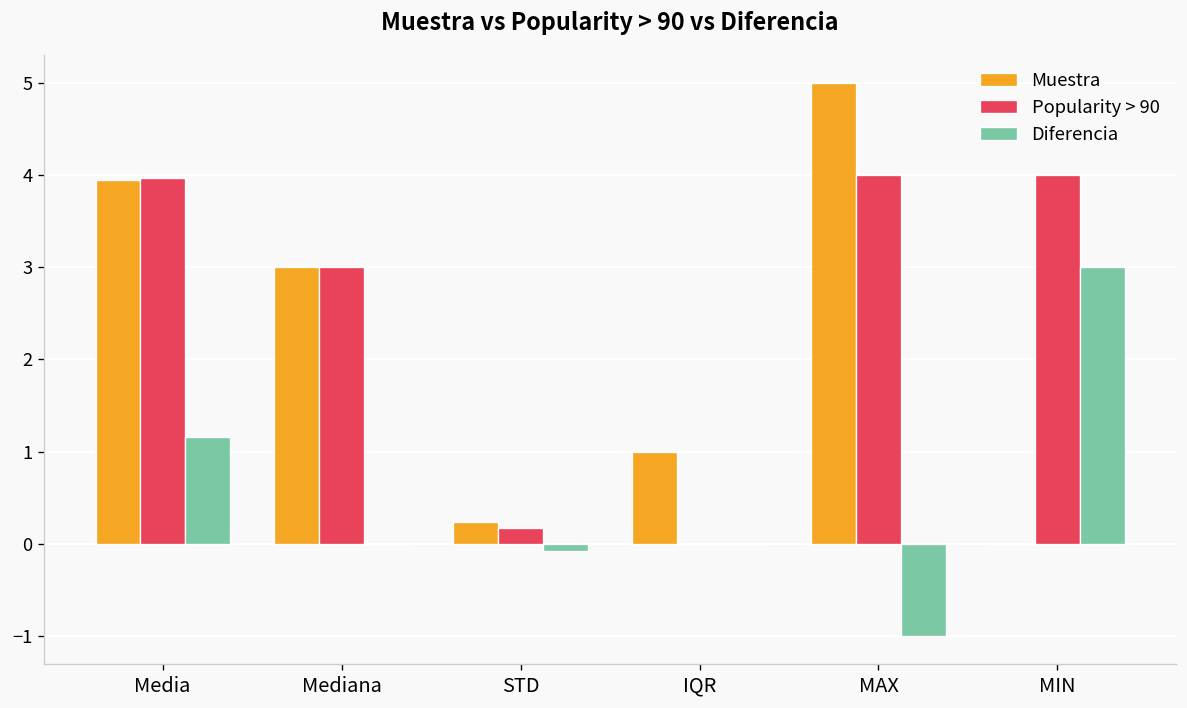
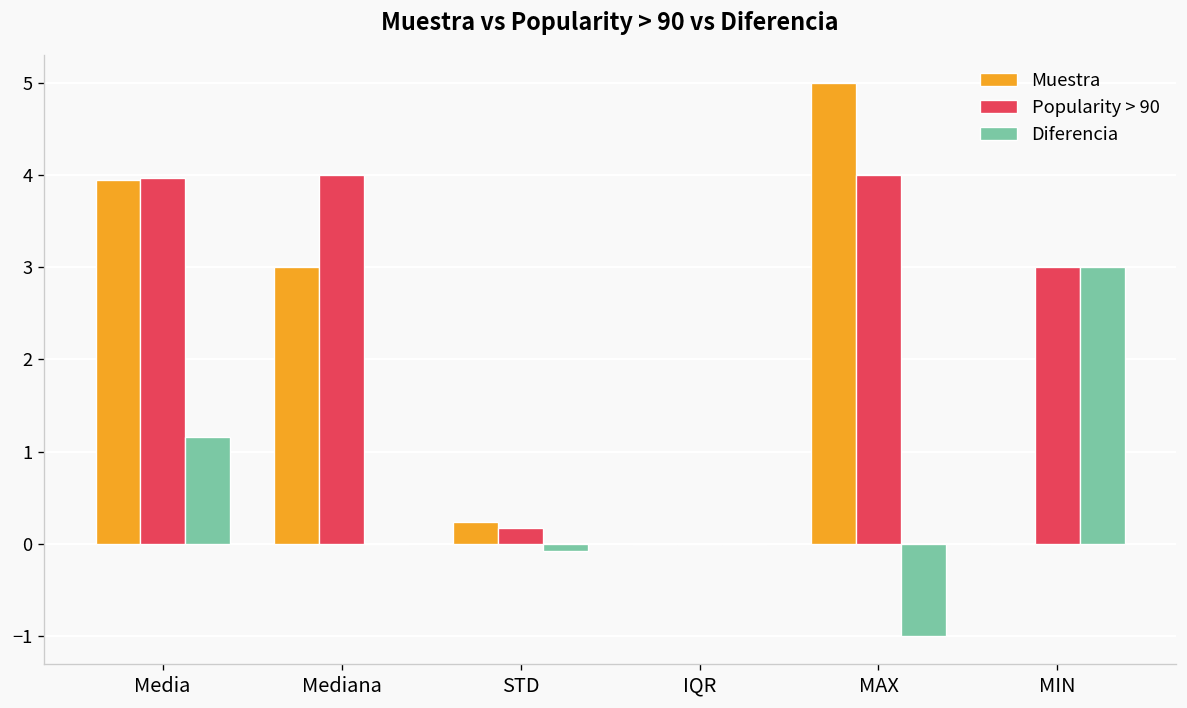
  {
    "Muestra": {
      "Media": 3.9,
      "Mediana": 3,
      "STD": 0.2,
-     "IQR": 1,
+     "IQR": 0,
      "MAX": 5,
      "MIN": 0
    },
    "Popularity > 90": {
      "Media": 4,
-     "Mediana": 3,
+     "Mediana": 4,
      "STD": 0.2,
      "IQR": 0,
      "MAX": 4,
-     "MIN": 4
+     "MIN": 3
    },
    "Diferencia": {
      "Media": 1.2,
      "Mediana": 0,
      "STD": -0.1,
      "IQR": 0,
      "MAX": -1,
      "MIN": 3
    }
  }
